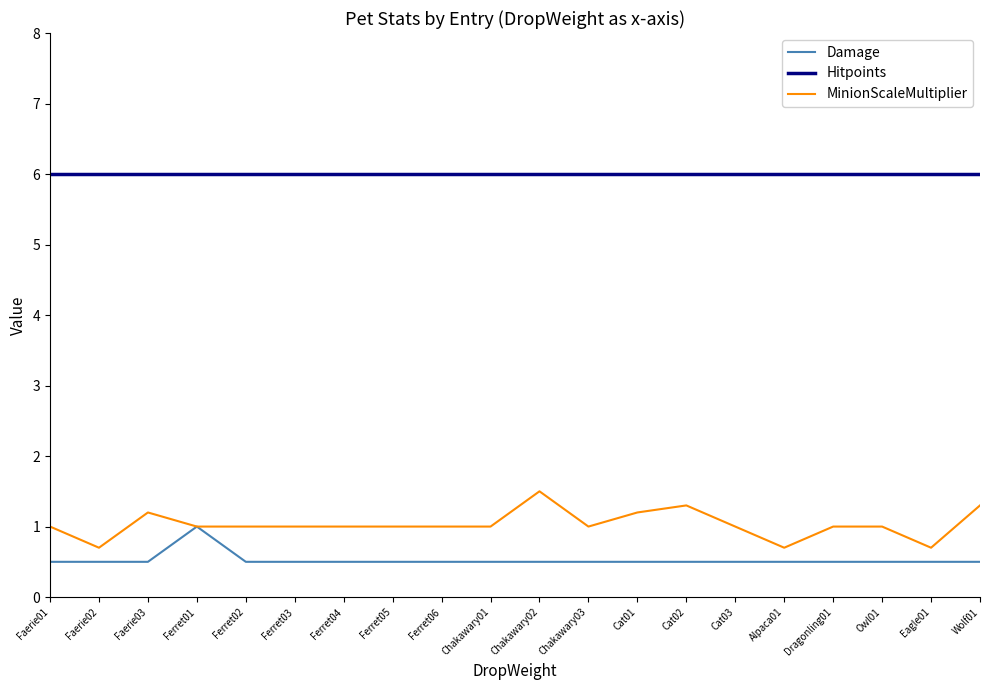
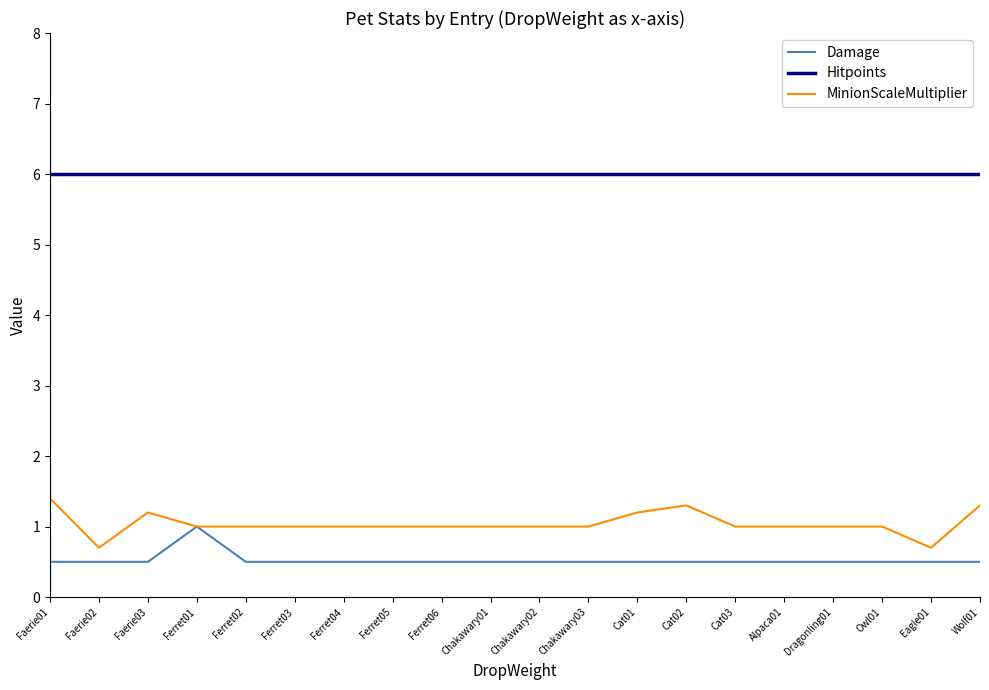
  {
    "Damage": {
      "Faerie01": 0.5,
      "Faerie02": 0.5,
      "Faerie03": 0.5,
      "Ferret02": 0.5,
      "Ferret03": 0.5,
      "Ferret04": 0.5,
      "Ferret05": 0.5,
      "Ferret06": 0.5,
      "Chakawary01": 0.5,
      "Chakawary02": 0.5,
      "Chakawary03": 0.5,
      "Cat01": 0.5,
      "Cat02": 0.5,
      "Cat03": 0.5,
      "Alpaca01": 0.5,
      "Dragonling01": 0.5,
      "Owl01": 0.5,
      "Eagle01": 0.5,
      "Wolf01": 0.5
    },
    "Hitpoints": {
      "Faerie01": 6.0,
      "Faerie02": 6.0,
      "Faerie03": 6.0,
      "Ferret01": 6.0,
      "Ferret02": 6.0,
      "Ferret03": 6.0,
      "Ferret04": 6.0,
      "Ferret05": 6.0,
      "Ferret06": 6.0,
      "Chakawary01": 6.0,
      "Chakawary02": 6.0,
      "Chakawary03": 6.0,
      "Cat01": 6.0,
      "Cat02": 6.0,
      "Cat03": 6.0,
      "Alpaca01": 6.0,
      "Dragonling01": 6.0,
      "Owl01": 6.0,
      "Eagle01": 6.0,
      "Wolf01": 6.0
    },
    "MinionScaleMultiplier": {
-     "Faerie01": 1.0,
+     "Faerie01": 1.4,
      "Faerie02": 0.7,
      "Faerie03": 1.2,
      "Ferret02": 1.0,
      "Ferret03": 1.0,
      "Ferret04": 1.0,
      "Ferret05": 1.0,
      "Ferret06": 1.0,
      "Chakawary01": 1.0,
-     "Chakawary02": 1.5,
+     "Chakawary02": 1.0,
      "Chakawary03": 1.0,
      "Cat01": 1.2,
      "Cat02": 1.3,
      "Cat03": 1.0,
-     "Alpaca01": 0.7,
+     "Alpaca01": 1.0,
      "Dragonling01": 1.0,
      "Owl01": 1.0,
      "Eagle01": 0.7,
      "Wolf01": 1.3
    }
  }
